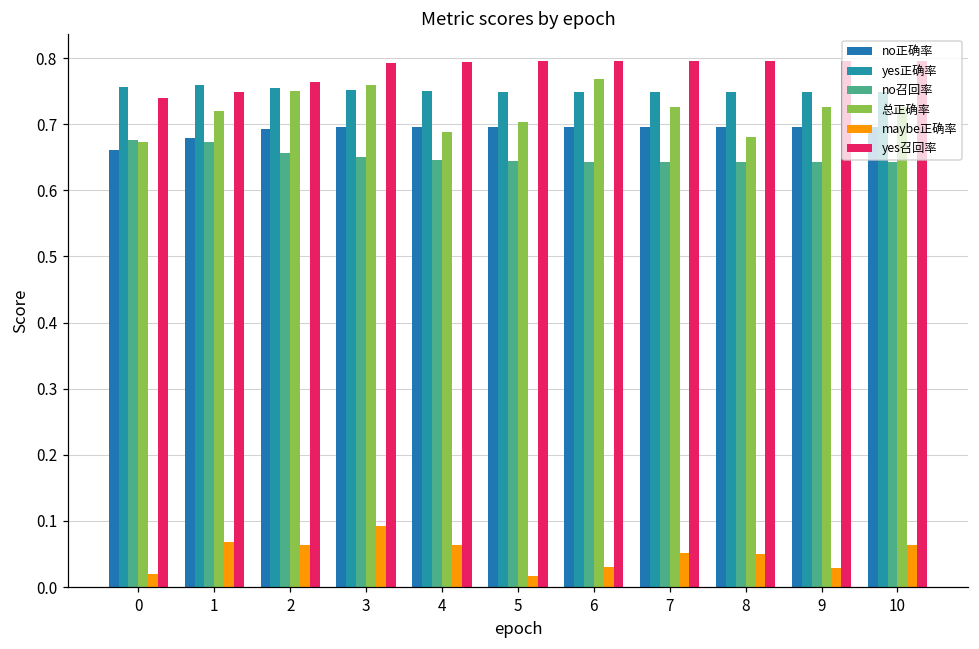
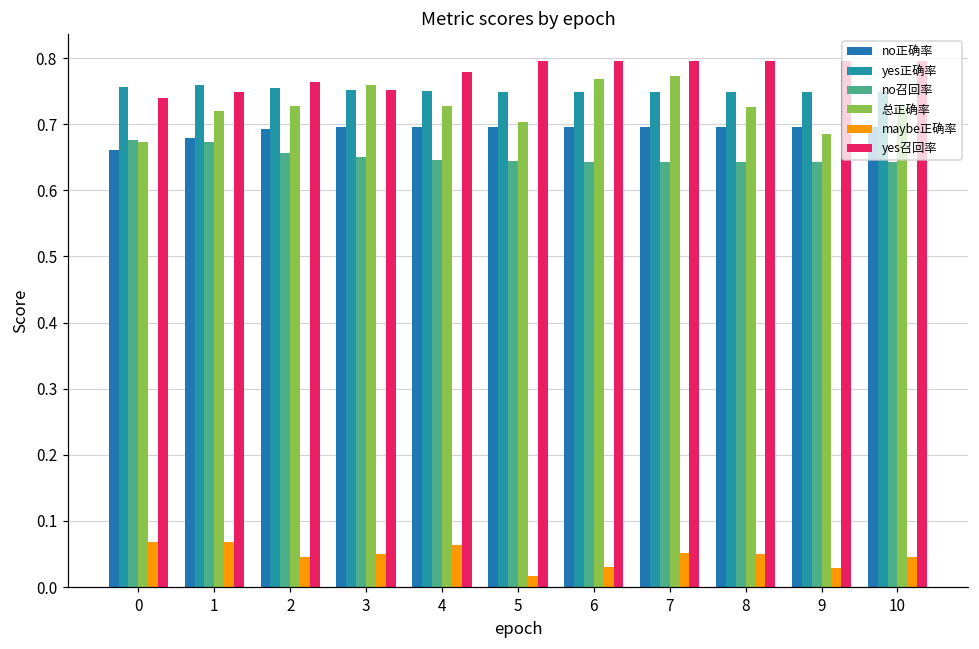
  {
    "总正确率": {
      "0": 0.67,
      "1": 0.72,
-     "2": 0.75,
+     "2": 0.73,
      "3": 0.76,
-     "4": 0.69,
+     "4": 0.73,
      "5": 0.70,
      "6": 0.77,
-     "7": 0.73,
-     "8": 0.68,
-     "9": 0.73
+     "7": 0.77,
+     "8": 0.73,
+     "9": 0.69
    },
    "maybe正确率": {
-     "0": 0.02,
+     "0": 0.07,
      "1": 0.07,
-     "2": 0.06,
-     "3": 0.09,
+     "2": 0.05,
+     "3": 0.05,
      "4": 0.06,
      "5": 0.02,
      "6": 0.03,
      "7": 0.05,
      "8": 0.05,
      "9": 0.03,
-     "10": 0.06
+     "10": 0.05
    },
    "yes召回率": {
      "0": 0.74,
      "1": 0.75,
      "2": 0.76,
-     "3": 0.79,
-     "4": 0.79,
+     "3": 0.75,
+     "4": 0.78,
      "5": 0.80,
      "6": 0.80,
      "7": 0.80,
      "8": 0.80
    }
  }
